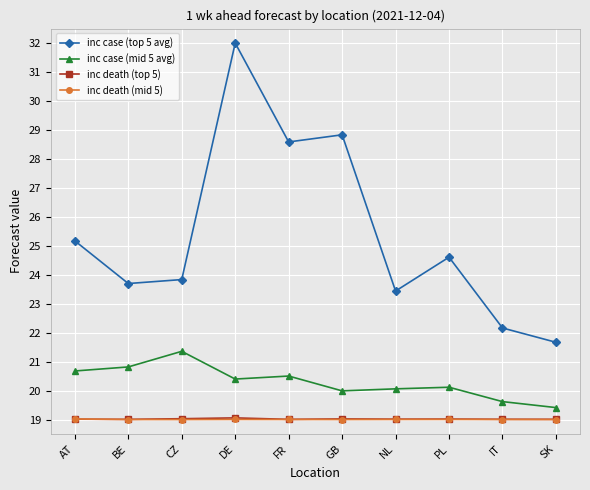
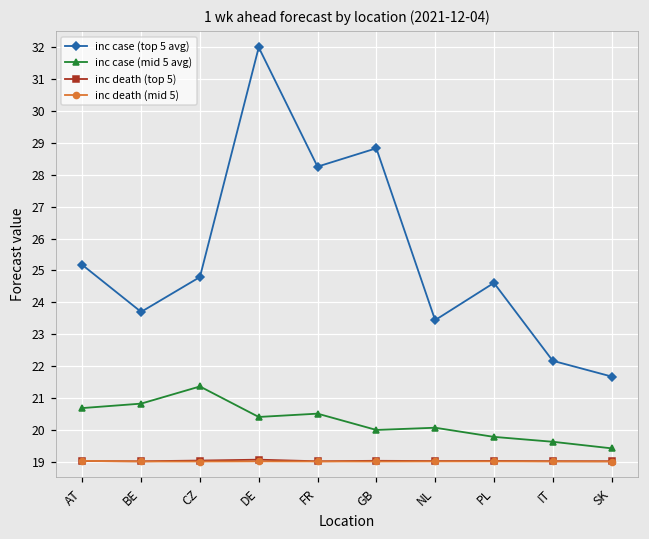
  {
    "inc case (top 5 avg)": {
      "AT": 25.2,
      "BE": 23.7,
-     "CZ": 23.8,
+     "CZ": 24.8,
      "DE": 32.0,
-     "FR": 28.6,
+     "FR": 28.3,
      "GB": 28.8,
      "NL": 23.4,
      "PL": 24.6,
      "IT": 22.2,
      "SK": 21.7
    },
    "inc case (mid 5 avg)": {
      "AT": 20.7,
      "BE": 20.8,
      "CZ": 21.4,
      "DE": 20.4,
      "FR": 20.5,
      "GB": 20.0,
      "NL": 20.1,
-     "PL": 20.1,
+     "PL": 19.8,
      "IT": 19.6,
      "SK": 19.4
    }
  }
